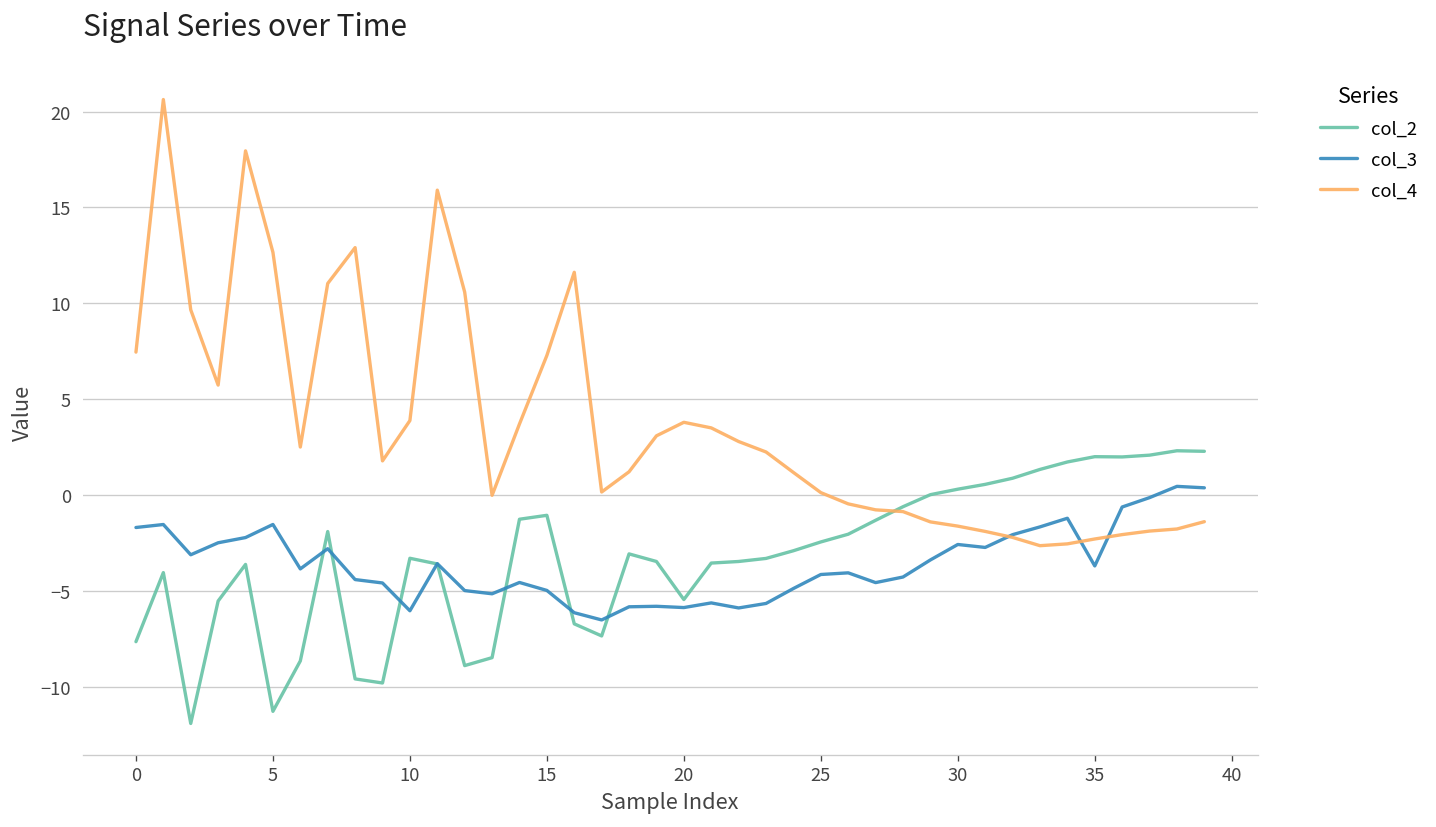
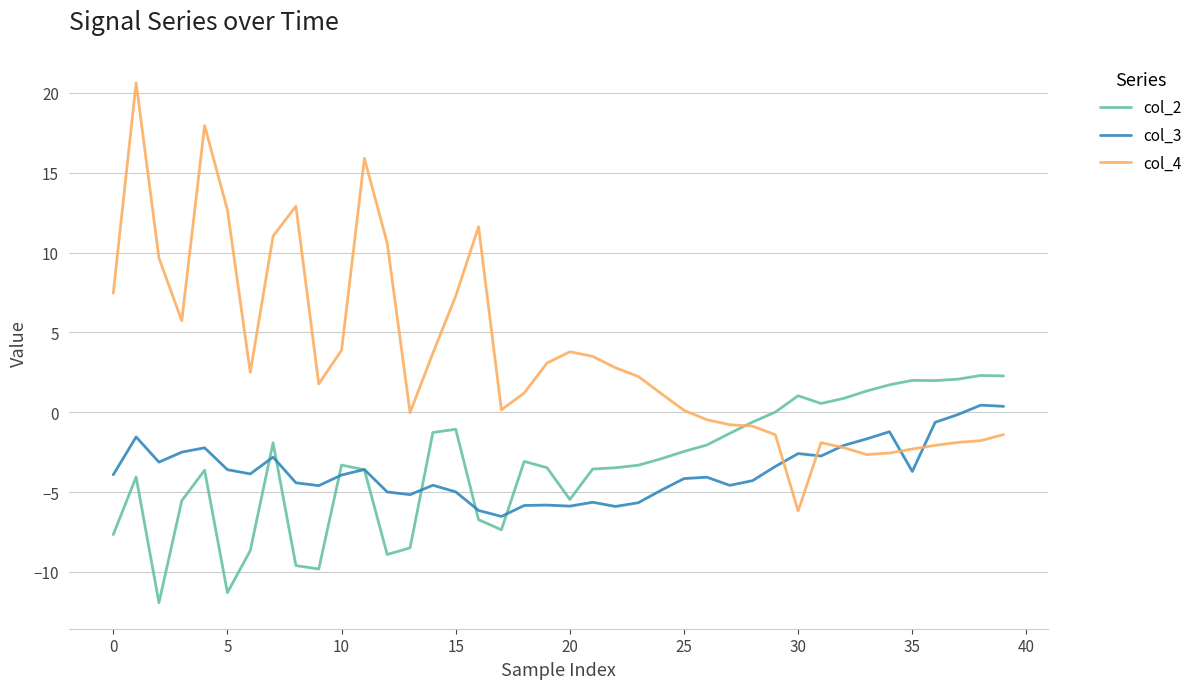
  {
    "col_2": {
      "0": -7.7,
      "5": -11.3,
      "10": -3.3,
      "15": -1.1,
      "20": -5.5,
      "25": -2.5,
-     "30": 0.3,
+     "30": 1.0,
      "35": 2.0
    },
    "col_3": {
-     "0": -1.7,
-     "5": -1.5,
-     "10": -6.0,
+     "0": -3.9,
+     "5": -3.6,
+     "10": -3.9,
      "15": -5.0,
      "20": -5.9,
      "25": -4.2,
      "30": -2.6,
      "35": -3.7
    },
    "col_4": {
      "0": 7.5,
      "5": 12.7,
      "10": 3.9,
      "15": 7.3,
      "20": 3.8,
      "25": 0.1,
-     "30": -1.6,
+     "30": -6.2,
      "35": -2.3
    }
  }
